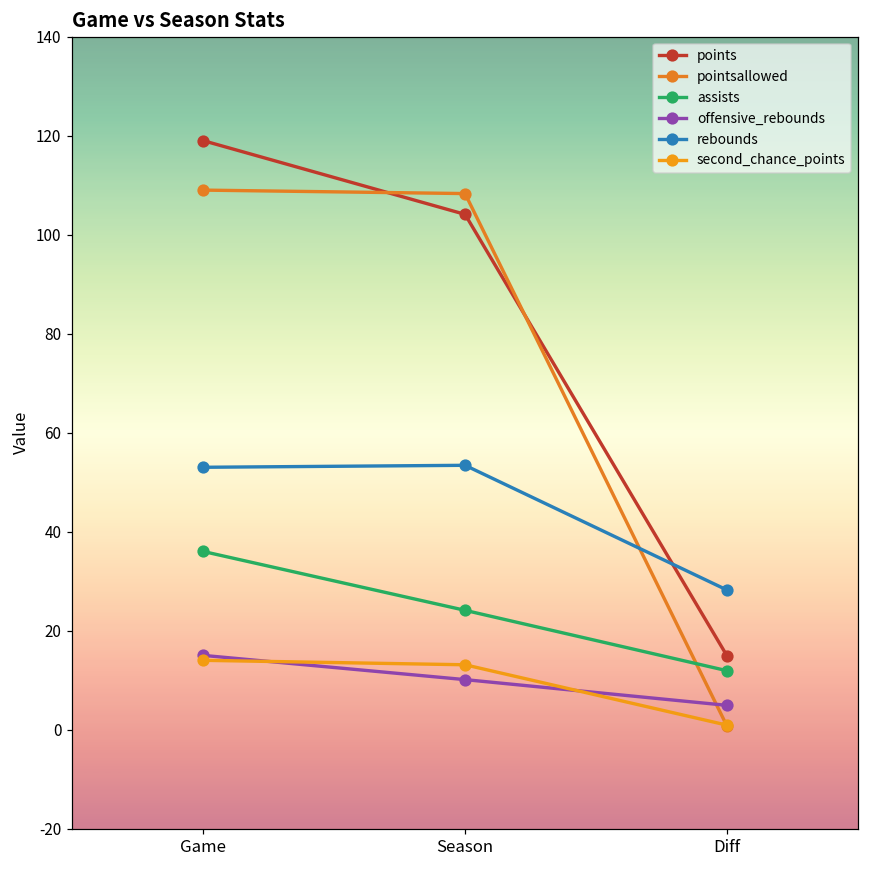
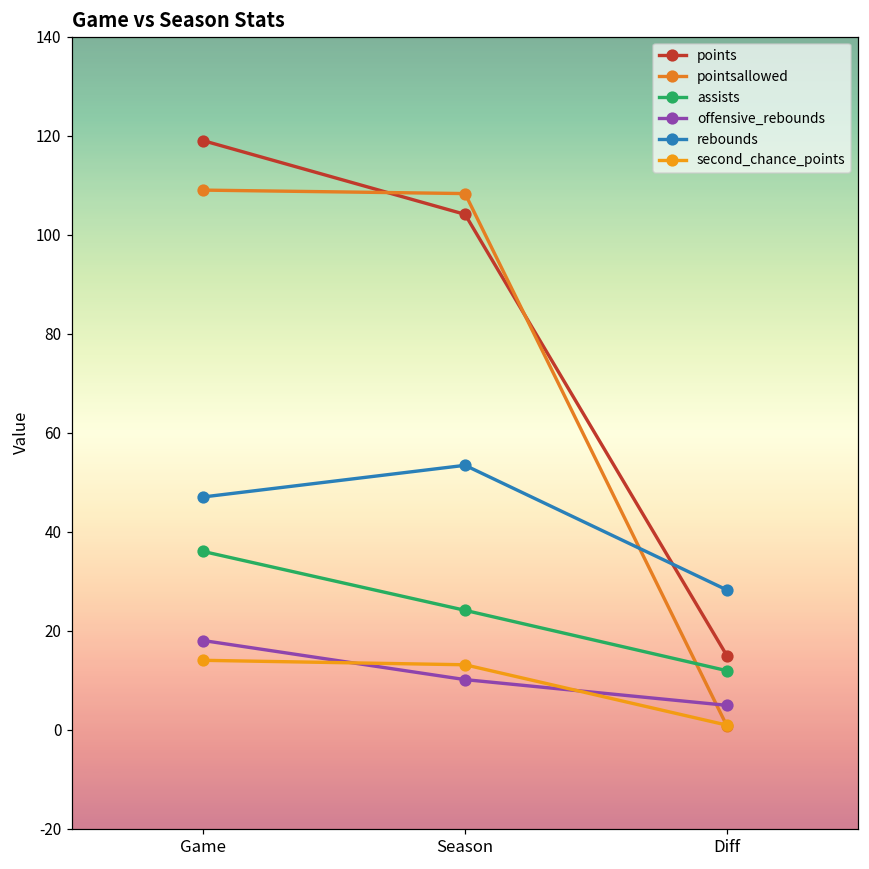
  {
    "points": {
      "Game": 119,
      "Season": 104,
      "Diff": 15
    },
    "assists": {
      "Game": 36,
      "Season": 24,
      "Diff": 12
    },
    "offensive_rebounds": {
-     "Game": 15,
+     "Game": 18,
      "Season": 10,
      "Diff": 5
    },
    "rebounds": {
-     "Game": 53,
+     "Game": 47,
      "Season": 53,
      "Diff": 28
    }
  }
